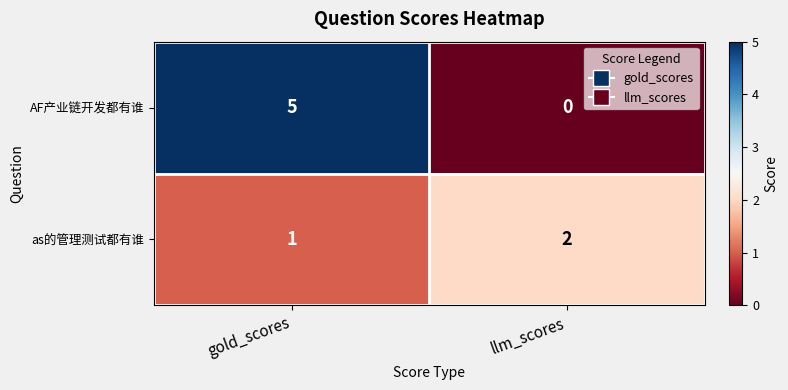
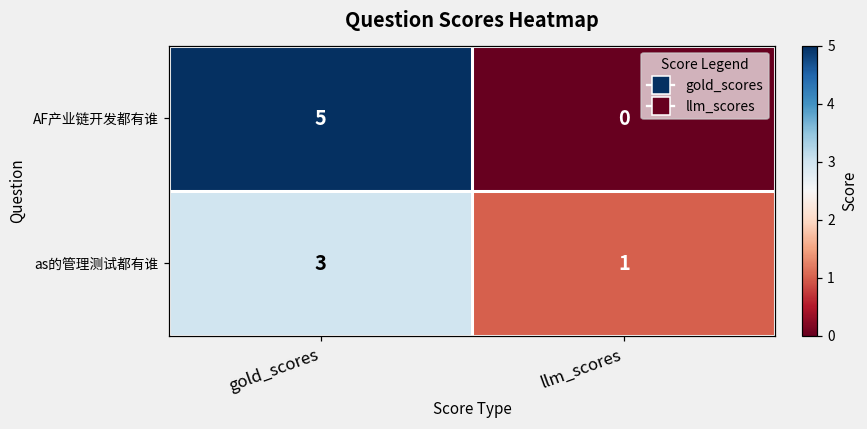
  {
    "AF产业链开发都有谁": {
      "gold_scores": 5,
      "llm_scores": 0
    },
    "as的管理测试都有谁": {
-     "gold_scores": 1,
-     "llm_scores": 2
+     "gold_scores": 3,
+     "llm_scores": 1
    }
  }
